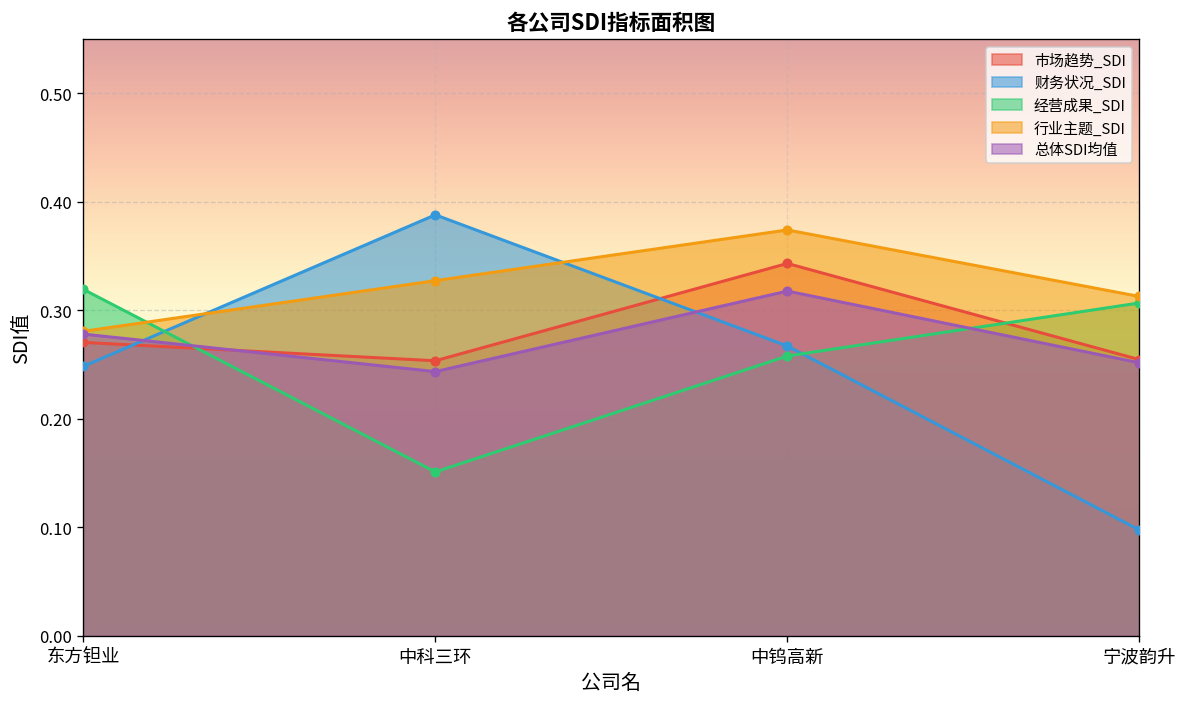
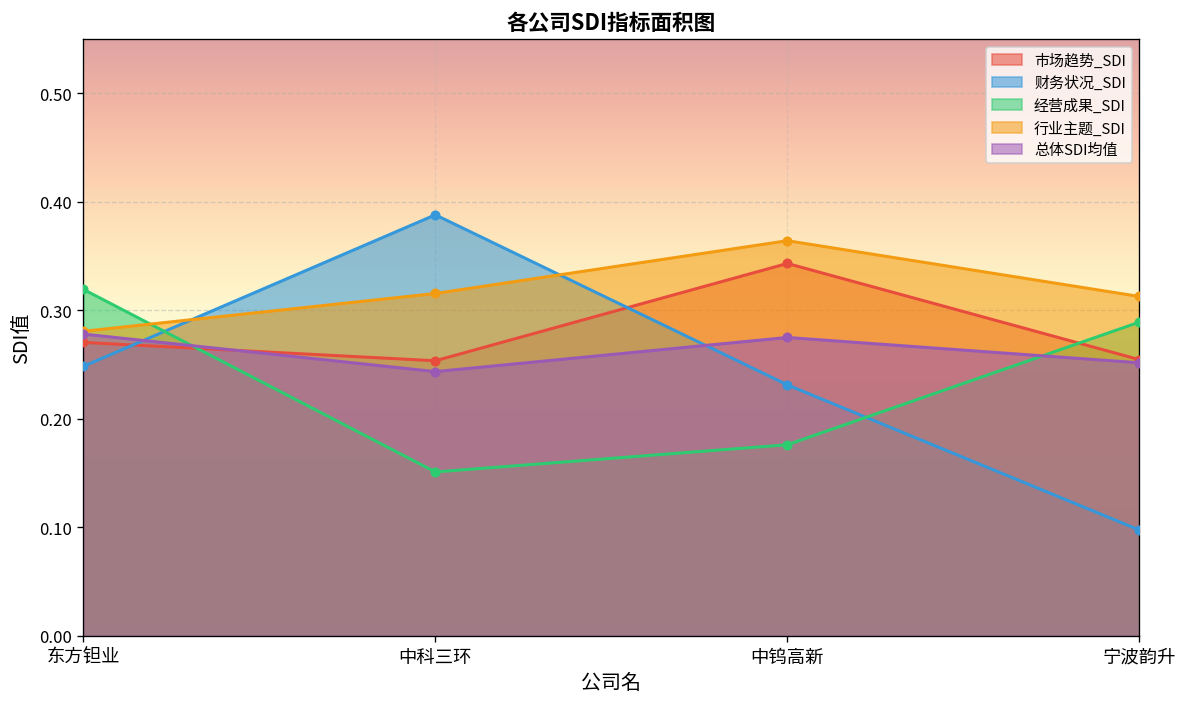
  {
    "市场趋势_SDI": {
      "东方钽业": 0.27,
      "中科三环": 0.25,
      "中钨高新": 0.34,
      "宁波韵升": 0.25
    },
    "财务状况_SDI": {
      "东方钽业": 0.25,
      "中科三环": 0.39,
-     "中钨高新": 0.27,
+     "中钨高新": 0.23,
      "宁波韵升": 0.10
    },
    "经营成果_SDI": {
      "东方钽业": 0.32,
      "中科三环": 0.15,
-     "中钨高新": 0.26,
-     "宁波韵升": 0.31
+     "中钨高新": 0.18,
+     "宁波韵升": 0.29
    },
    "行业主题_SDI": {
-     "中科三环": 0.33,
-     "中钨高新": 0.37,
+     "中科三环": 0.32,
+     "中钨高新": 0.36,
      "宁波韵升": 0.31
    },
    "总体SDI均值": {
      "中科三环": 0.24,
-     "中钨高新": 0.32,
+     "中钨高新": 0.27,
      "宁波韵升": 0.25
    }
  }
